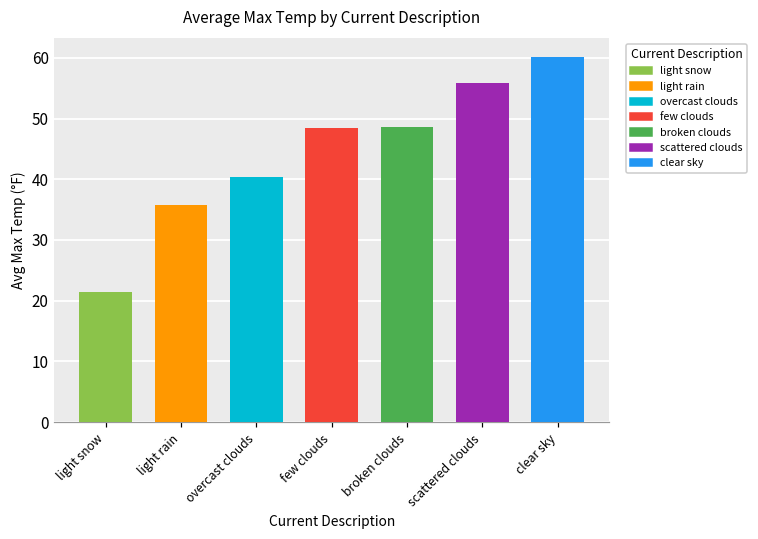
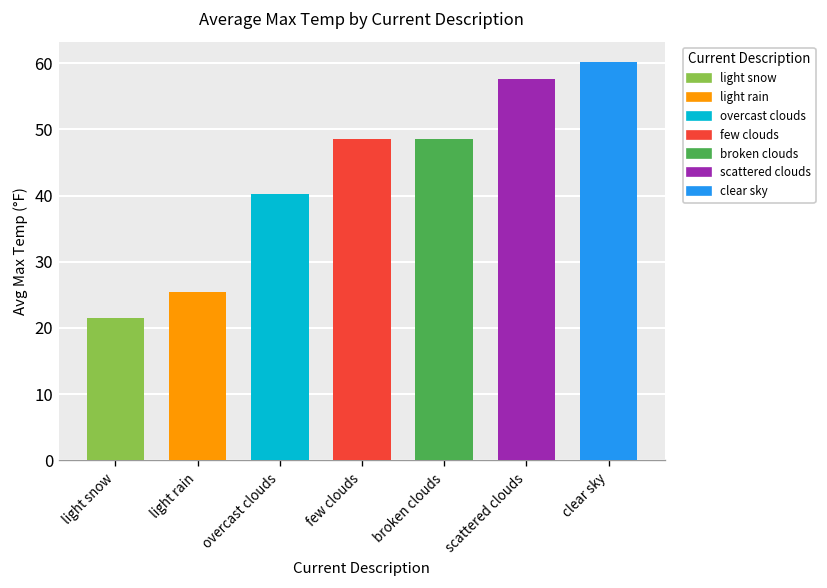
  {
    "light snow": 22,
-   "light rain": 36,
+   "light rain": 26,
    "overcast clouds": 40,
    "few clouds": 49,
    "broken clouds": 49,
-   "scattered clouds": 56,
+   "scattered clouds": 58,
    "clear sky": 60
  }
